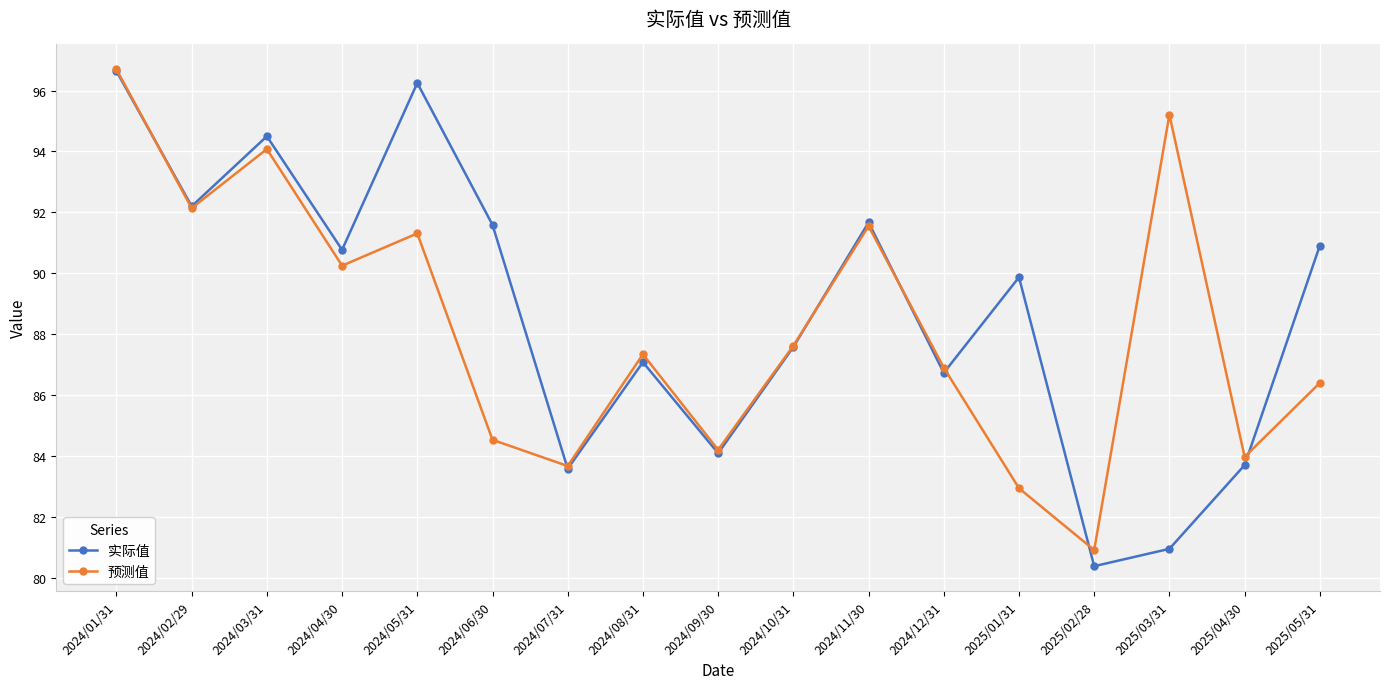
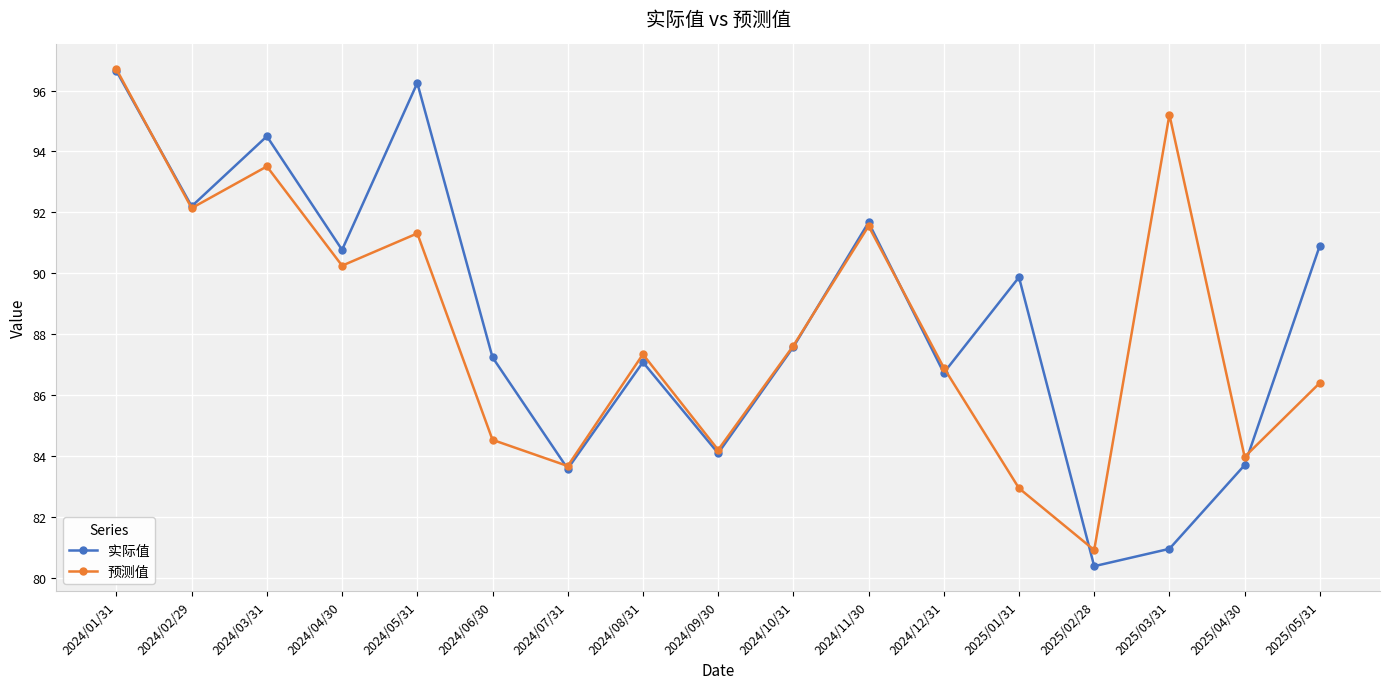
  {
    "实际值": {
      "2024/03/31": 94.5,
      "2024/04/30": 90.8,
      "2024/05/31": 96.3,
-     "2024/06/30": 91.6,
+     "2024/06/30": 87.2,
      "2024/07/31": 83.6,
      "2024/08/31": 87.1,
      "2024/09/30": 84.1,
      "2024/11/30": 91.7,
      "2024/12/31": 86.7,
      "2025/01/31": 89.9,
      "2025/02/28": 80.4,
      "2025/03/31": 81.0,
      "2025/04/30": 83.7,
      "2025/05/31": 90.9
    },
    "预测值": {
-     "2024/03/31": 94.1,
+     "2024/03/31": 93.5,
      "2024/04/30": 90.3,
      "2024/05/31": 91.3,
      "2024/06/30": 84.5,
      "2024/07/31": 83.7,
      "2024/08/31": 87.3,
      "2024/09/30": 84.2,
      "2024/11/30": 91.6,
      "2024/12/31": 86.9,
      "2025/01/31": 82.9,
      "2025/02/28": 80.9,
      "2025/03/31": 95.2,
      "2025/04/30": 84.0,
      "2025/05/31": 86.4
    }
  }
